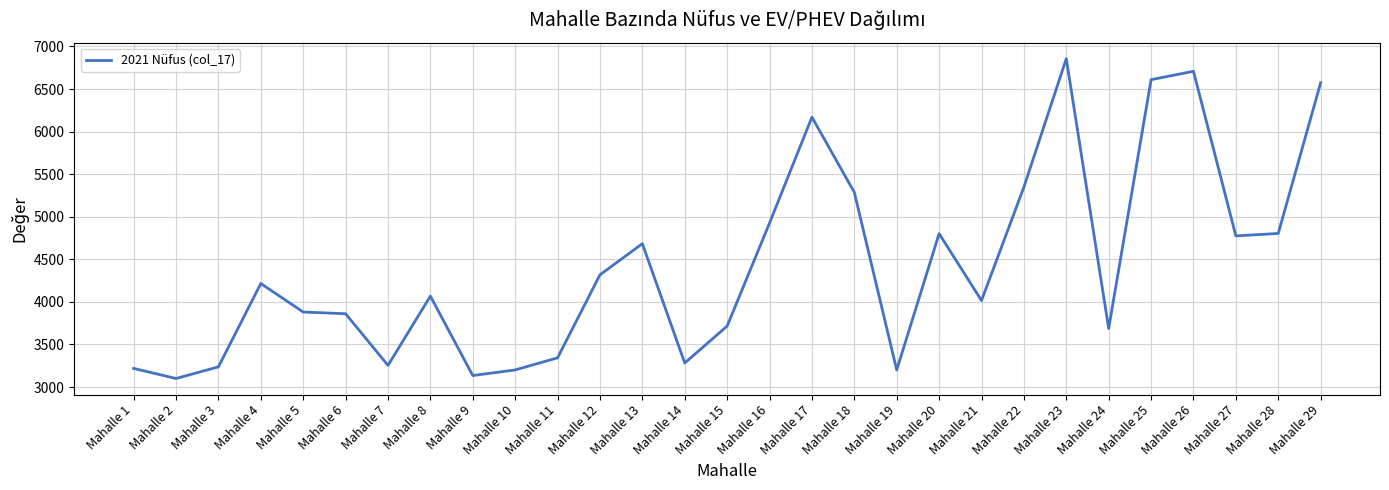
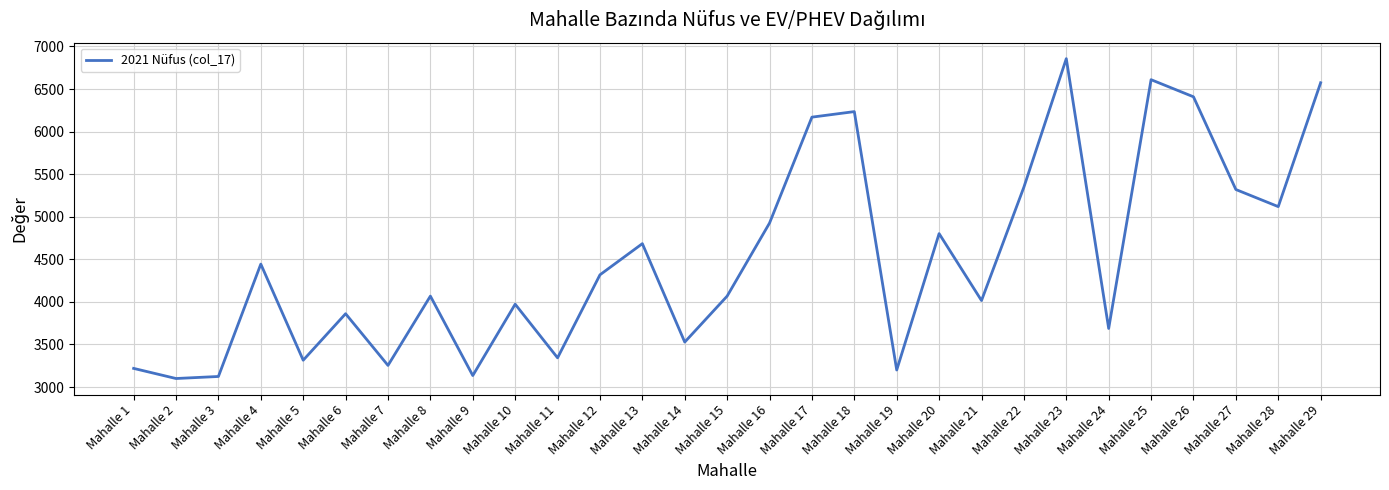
  {
    "Mahalle 1": 3200,
    "Mahalle 2": 3100,
-   "Mahalle 3": 3200,
-   "Mahalle 4": 4200,
-   "Mahalle 5": 3900,
+   "Mahalle 3": 3100,
+   "Mahalle 4": 4400,
+   "Mahalle 5": 3300,
    "Mahalle 6": 3900,
    "Mahalle 7": 3300,
    "Mahalle 8": 4100,
    "Mahalle 9": 3100,
-   "Mahalle 10": 3200,
+   "Mahalle 10": 4000,
    "Mahalle 11": 3300,
    "Mahalle 12": 4300,
    "Mahalle 13": 4700,
-   "Mahalle 14": 3300,
-   "Mahalle 15": 3700,
+   "Mahalle 14": 3500,
+   "Mahalle 15": 4100,
    "Mahalle 16": 4900,
    "Mahalle 17": 6200,
-   "Mahalle 18": 5300,
+   "Mahalle 18": 6200,
    "Mahalle 19": 3200,
    "Mahalle 20": 4800,
    "Mahalle 21": 4000,
    "Mahalle 22": 5300,
    "Mahalle 23": 6900,
    "Mahalle 24": 3700,
    "Mahalle 25": 6600,
-   "Mahalle 26": 6700,
-   "Mahalle 27": 4800,
-   "Mahalle 28": 4800,
+   "Mahalle 26": 6400,
+   "Mahalle 27": 5300,
+   "Mahalle 28": 5100,
    "Mahalle 29": 6600
  }
